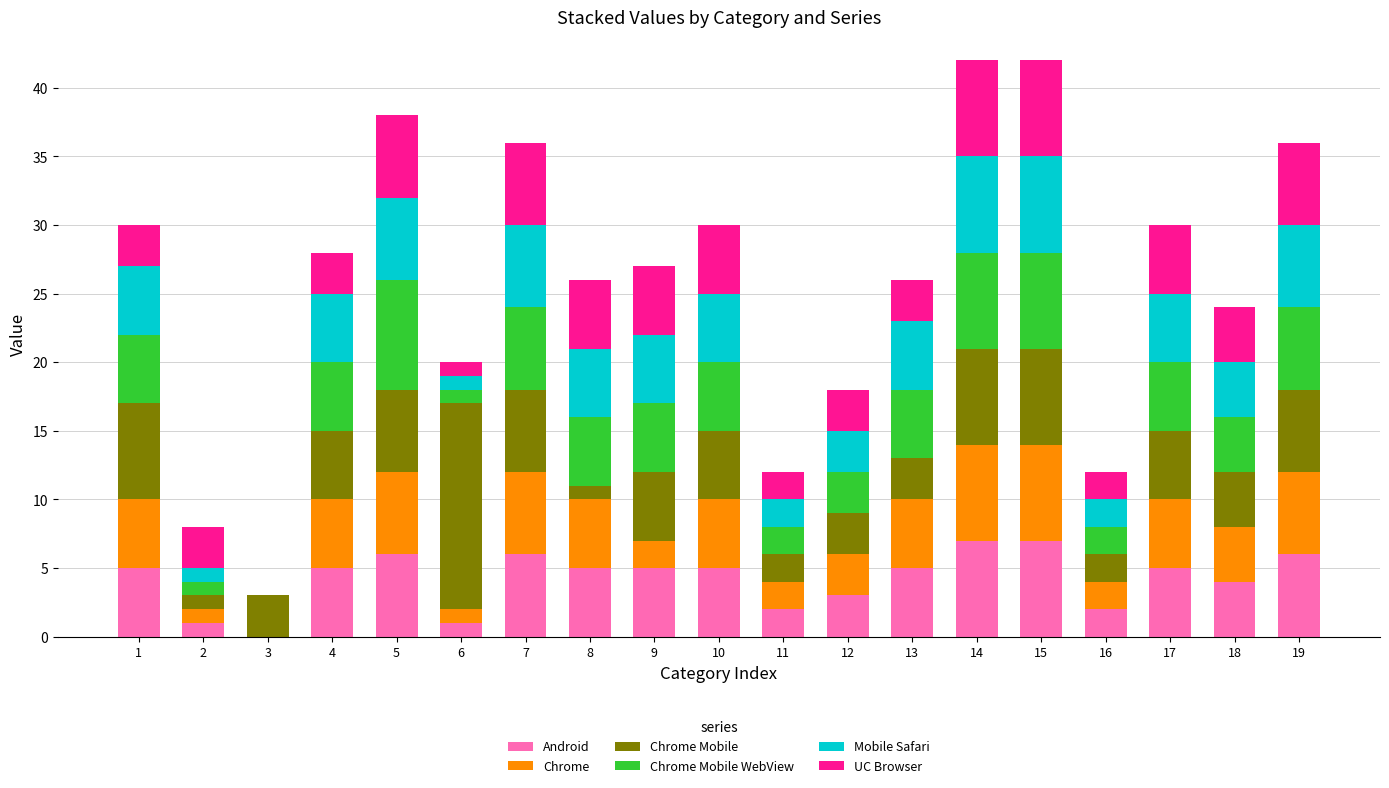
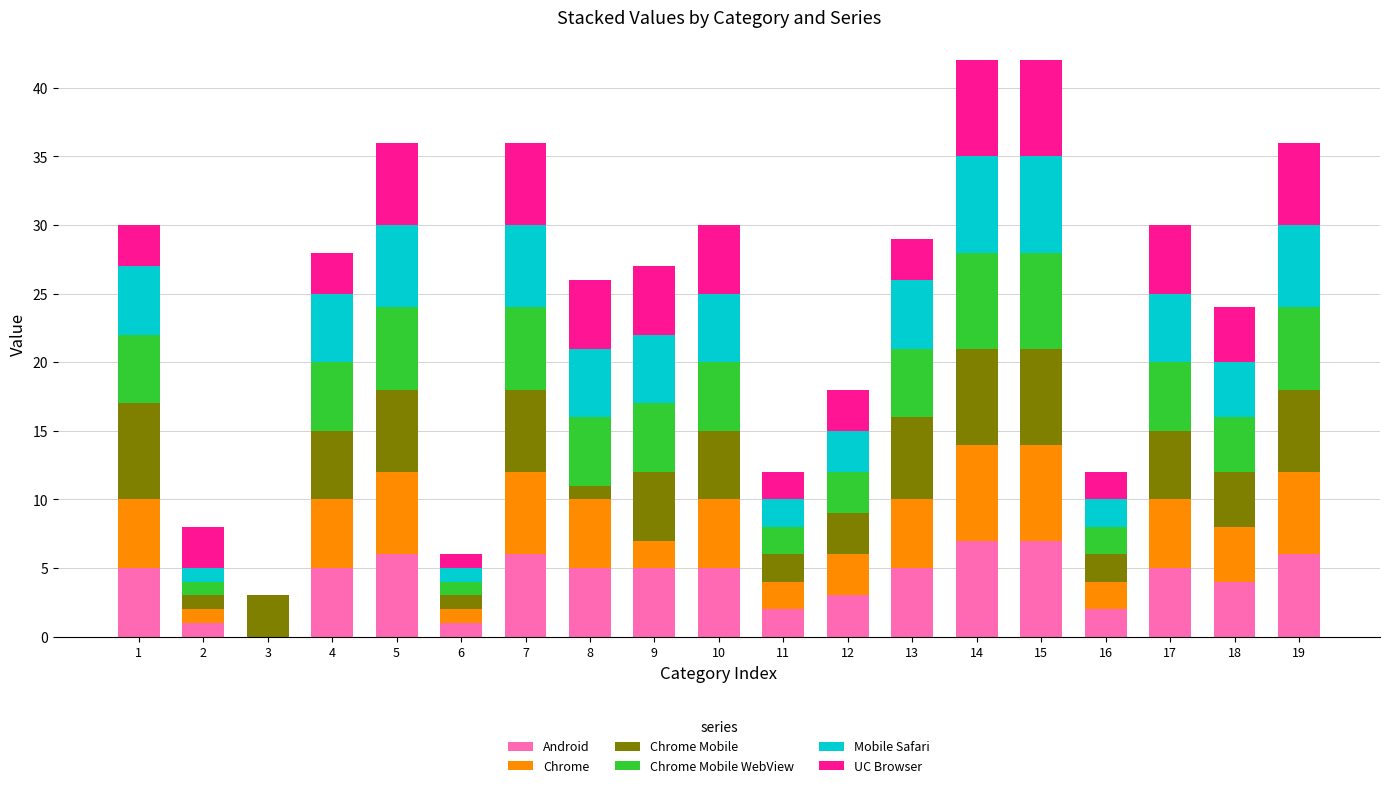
  {
    "Android": {
      "1": 5,
      "2": 1,
      "3": 0,
      "4": 5,
      "5": 6,
      "6": 1,
      "7": 6,
      "8": 5,
      "9": 5,
      "10": 5,
      "11": 2,
      "12": 3,
      "13": 5,
      "14": 7,
      "15": 7,
      "16": 2,
      "17": 5,
      "18": 4,
      "19": 6
    },
    "Chrome": {
      "1": 5,
      "2": 1,
      "3": 0,
      "4": 5,
      "5": 6,
      "6": 1,
      "7": 6,
      "8": 5,
      "9": 2,
      "10": 5,
      "11": 2,
      "12": 3,
      "13": 5,
      "14": 7,
      "15": 7,
      "16": 2,
      "17": 5,
      "18": 4,
      "19": 6
    },
    "Chrome Mobile": {
      "1": 7,
      "2": 1,
      "3": 3,
      "4": 5,
      "5": 6,
-     "6": 15,
+     "6": 1,
      "7": 6,
      "8": 1,
      "9": 5,
      "10": 5,
      "11": 2,
      "12": 3,
-     "13": 3,
+     "13": 6,
      "14": 7,
      "15": 7,
      "16": 2,
      "17": 5,
      "18": 4,
      "19": 6
    },
    "Chrome Mobile WebView": {
      "1": 5,
      "2": 1,
      "3": 0,
      "4": 5,
-     "5": 8,
+     "5": 6,
      "6": 1,
      "7": 6,
      "8": 5,
      "9": 5,
      "10": 5,
      "11": 2,
      "12": 3,
      "13": 5,
      "14": 7,
      "15": 7,
      "16": 2,
      "17": 5,
      "18": 4,
      "19": 6
    },
    "Mobile Safari": {
      "1": 5,
      "2": 1,
      "3": 0,
      "4": 5,
      "5": 6,
      "6": 1,
      "7": 6,
      "8": 5,
      "9": 5,
      "10": 5,
      "11": 2,
      "12": 3,
      "13": 5,
      "14": 7,
      "15": 7,
      "16": 2,
      "17": 5,
      "18": 4,
      "19": 6
    },
    "UC Browser": {
      "1": 3,
      "2": 3,
      "3": 0,
      "4": 3,
      "5": 6,
      "6": 1,
      "7": 6,
      "8": 5,
      "9": 5,
      "10": 5,
      "11": 2,
      "12": 3,
      "13": 3,
      "14": 7,
      "15": 7,
      "16": 2,
      "17": 5,
      "18": 4,
      "19": 6
    }
  }
